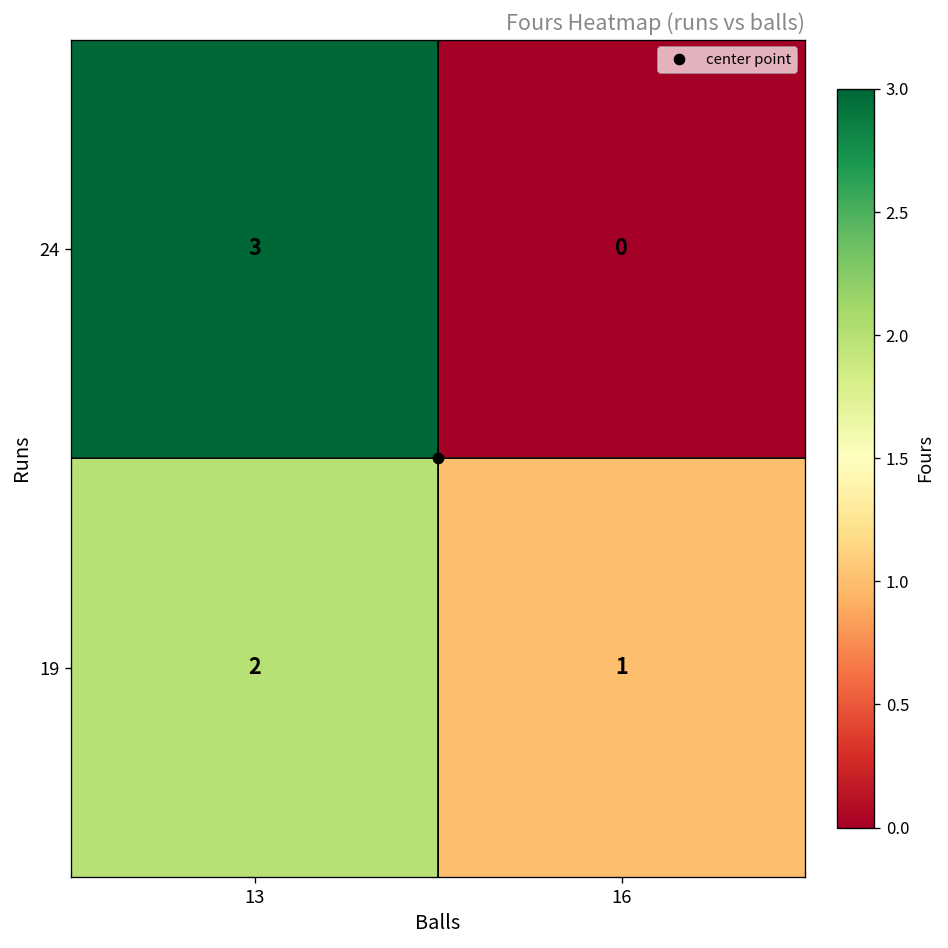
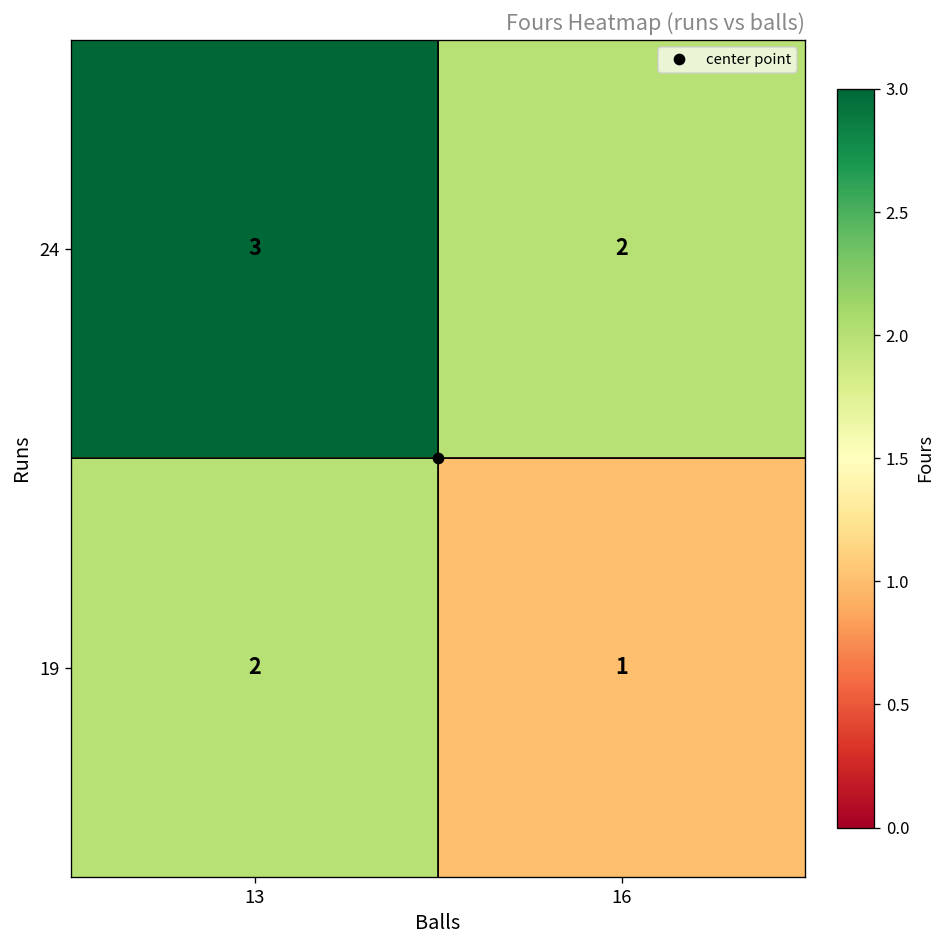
  {
    "24": {
      "13": 3,
-     "16": 0
+     "16": 2
    },
    "19": {
      "13": 2,
      "16": 1
    }
  }
